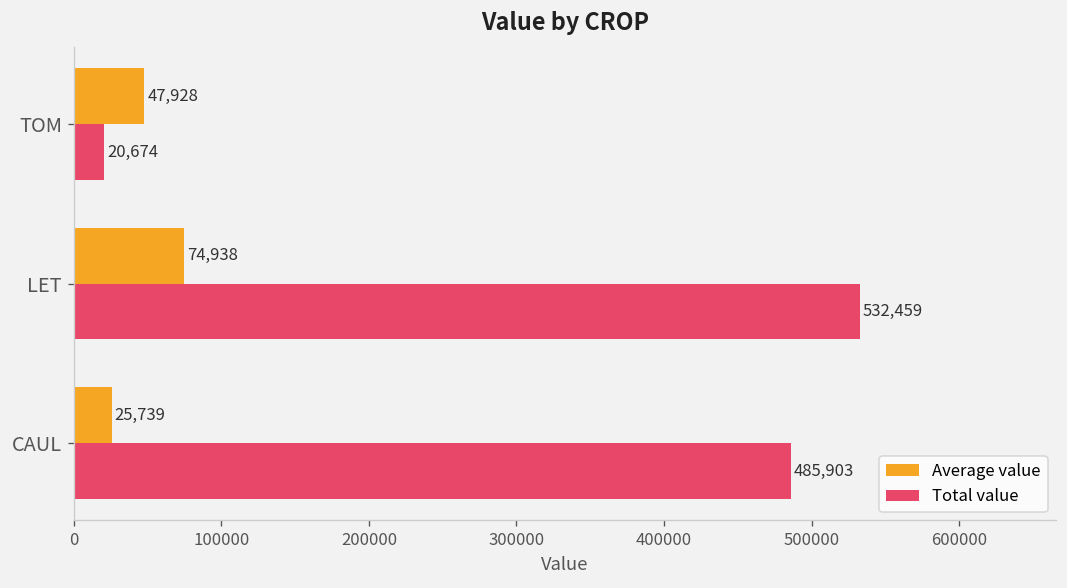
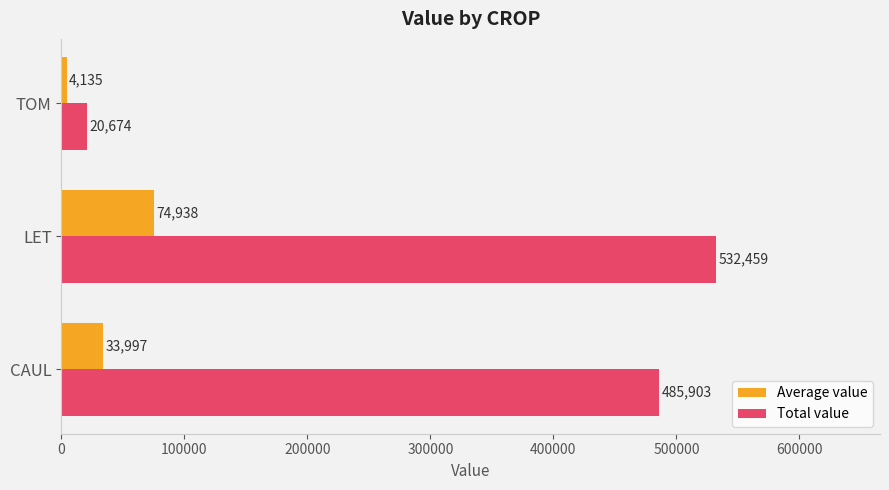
  {
    "Average value": {
-     "TOM": "47,928",
+     "TOM": "4,135",
      "LET": "74,938",
-     "CAUL": "25,739"
+     "CAUL": "33,997"
    },
    "Total value": {
      "TOM": "20,674",
      "LET": "532,459",
      "CAUL": "485,903"
    }
  }
